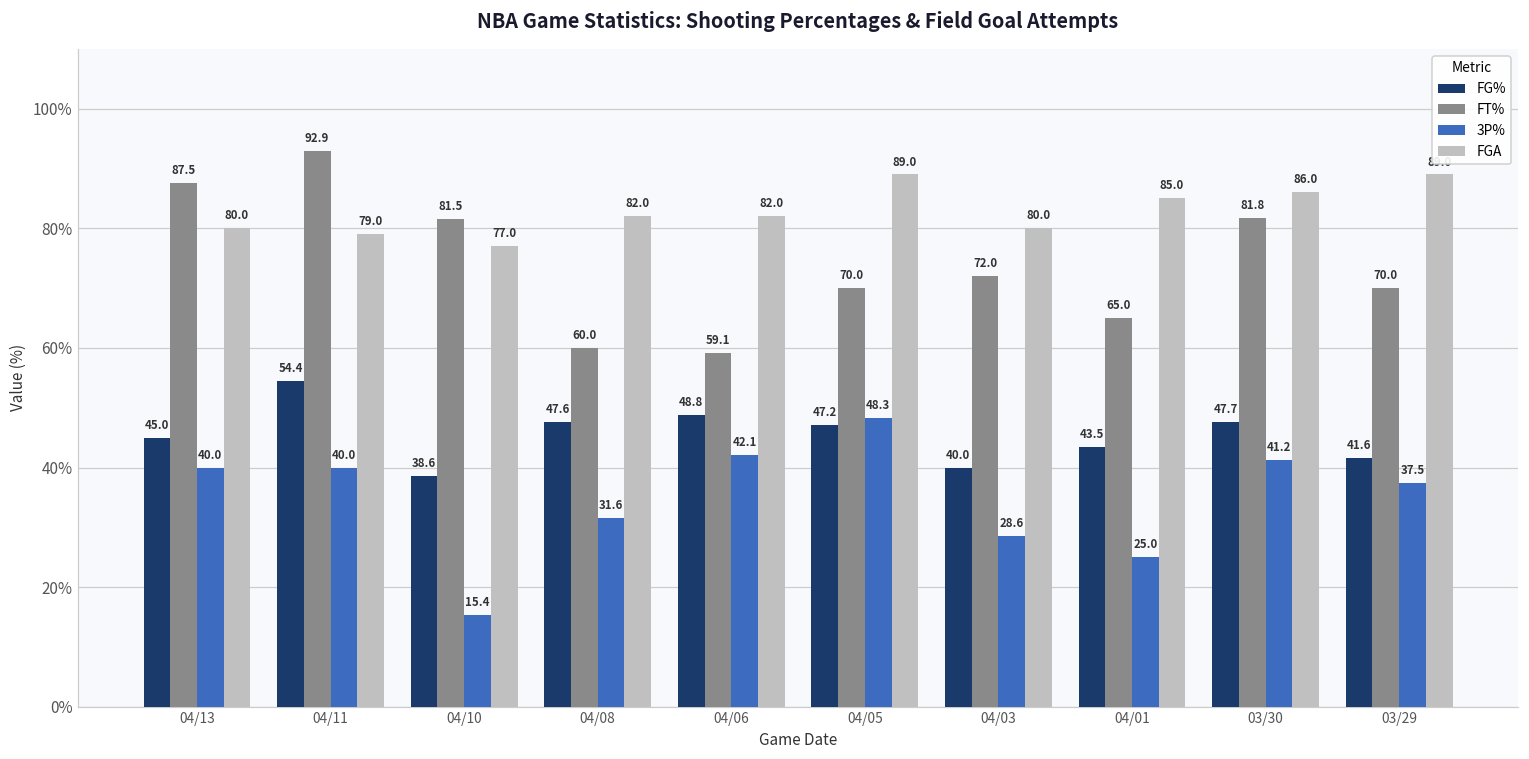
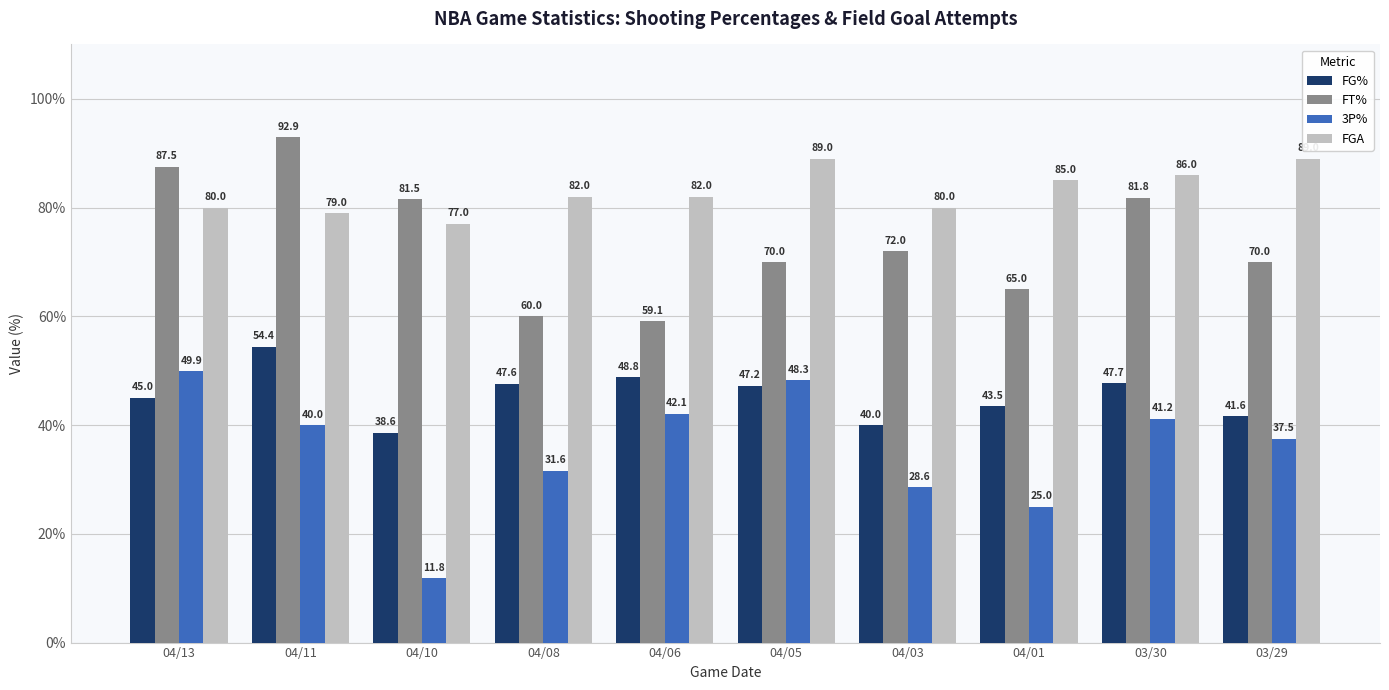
  {
    "FG%": {
      "04/13": 45.0,
      "04/11": 54.4,
      "04/10": 38.6,
      "04/08": 47.6,
      "04/06": 48.8,
      "04/05": 47.2,
      "04/03": 40.0,
      "04/01": 43.5,
      "03/30": 47.7,
      "03/29": 41.6
    },
    "FT%": {
      "04/13": 87.5,
      "04/11": 92.9,
      "04/10": 81.5,
      "04/08": 60.0,
      "04/06": 59.1,
      "04/05": 70.0,
      "04/03": 72.0,
      "04/01": 65.0,
      "03/30": 81.8,
      "03/29": 70.0
    },
    "3P%": {
-     "04/13": 40.0,
+     "04/13": 49.9,
      "04/11": 40.0,
-     "04/10": 15.4,
+     "04/10": 11.8,
      "04/08": 31.6,
      "04/06": 42.1,
      "04/05": 48.3,
      "04/03": 28.6,
      "04/01": 25.0,
      "03/30": 41.2,
      "03/29": 37.5
    },
    "FGA": {
      "04/13": 80.0,
      "04/11": 79.0,
      "04/10": 77.0,
      "04/08": 82.0,
      "04/06": 82.0,
      "04/05": 89.0,
      "04/03": 80.0,
      "04/01": 85.0,
      "03/30": 86.0
    }
  }
